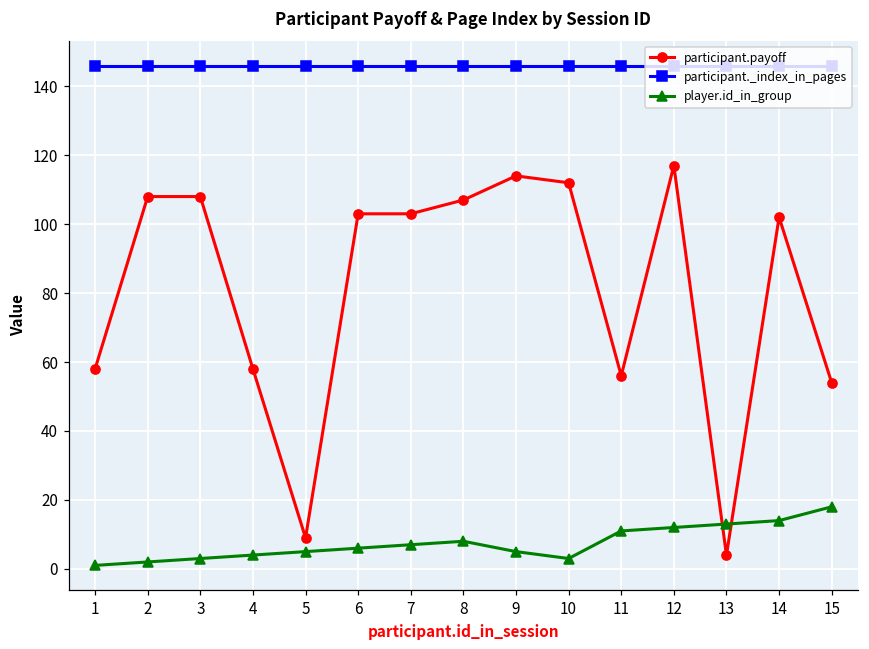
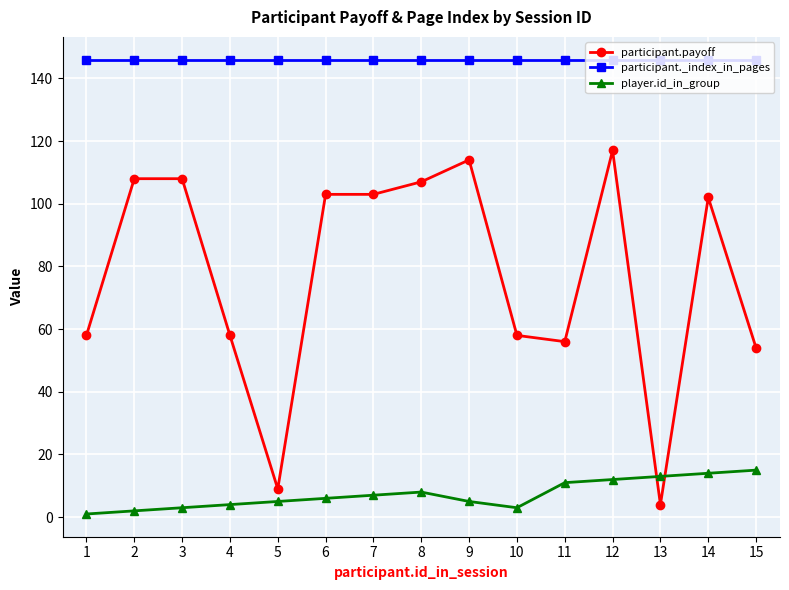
  {
    "participant.payoff": {
      "1": 58,
      "2": 108,
      "3": 108,
      "4": 58,
      "5": 9,
      "6": 103,
      "7": 103,
      "8": 107,
      "9": 114,
-     "10": 112,
+     "10": 58,
      "11": 56,
      "12": 117,
      "13": 4,
      "14": 102,
      "15": 54
    },
    "participant._index_in_pages": {
      "1": 146,
      "2": 146,
      "3": 146,
      "4": 146,
      "5": 146,
      "6": 146,
      "7": 146,
      "8": 146,
      "9": 146,
      "10": 146,
      "11": 146
    },
    "player.id_in_group": {
      "1": 1,
      "2": 2,
      "3": 3,
      "4": 4,
      "5": 5,
      "6": 6,
      "7": 7,
      "8": 8,
      "9": 5,
      "10": 3,
      "11": 11,
      "12": 12,
      "13": 13,
      "14": 14,
-     "15": 18
+     "15": 15
    }
  }
